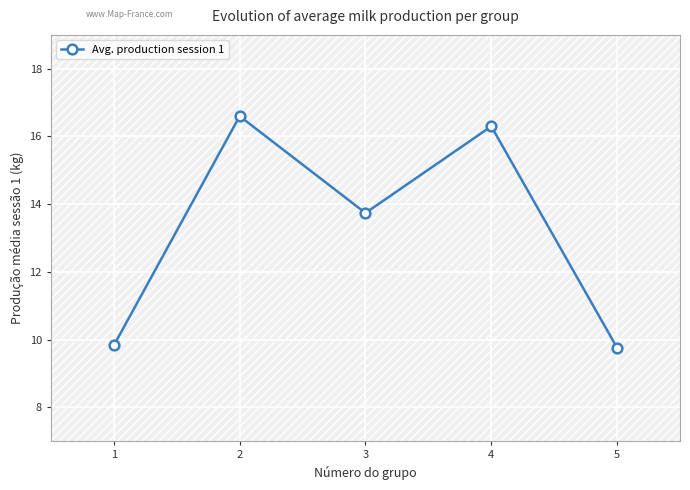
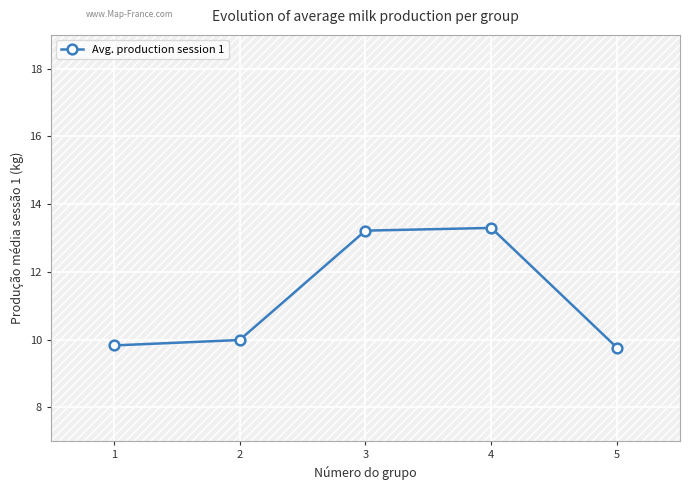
  {
    "Avg. production session 1": {
      "1": 9.8,
-     "2": 16.6,
-     "3": 13.7,
-     "4": 16.3,
+     "2": 10.0,
+     "3": 13.2,
+     "4": 13.3,
      "5": 9.8
    }
  }
